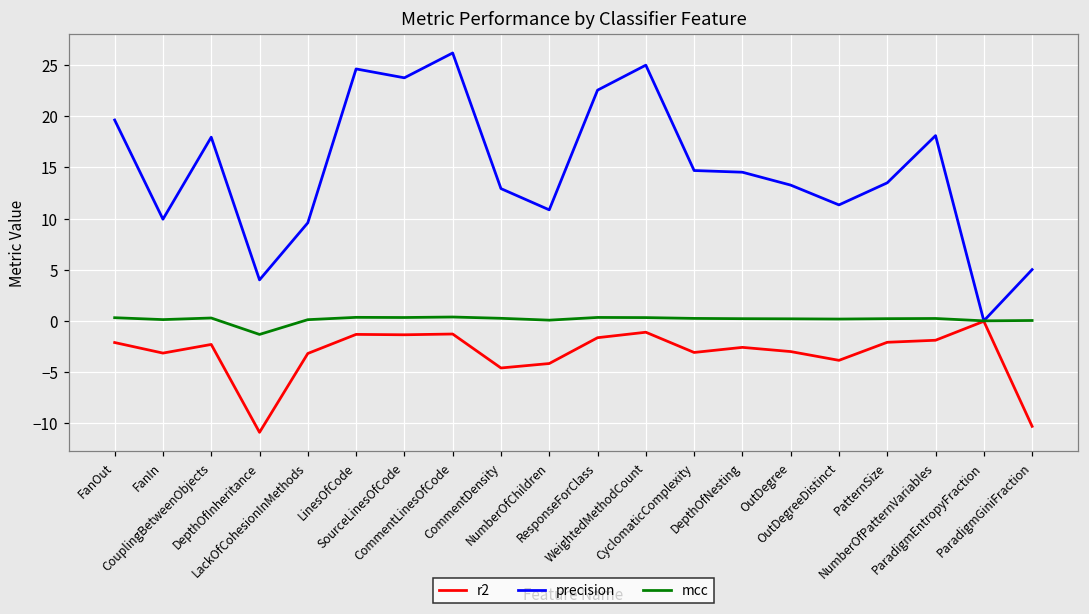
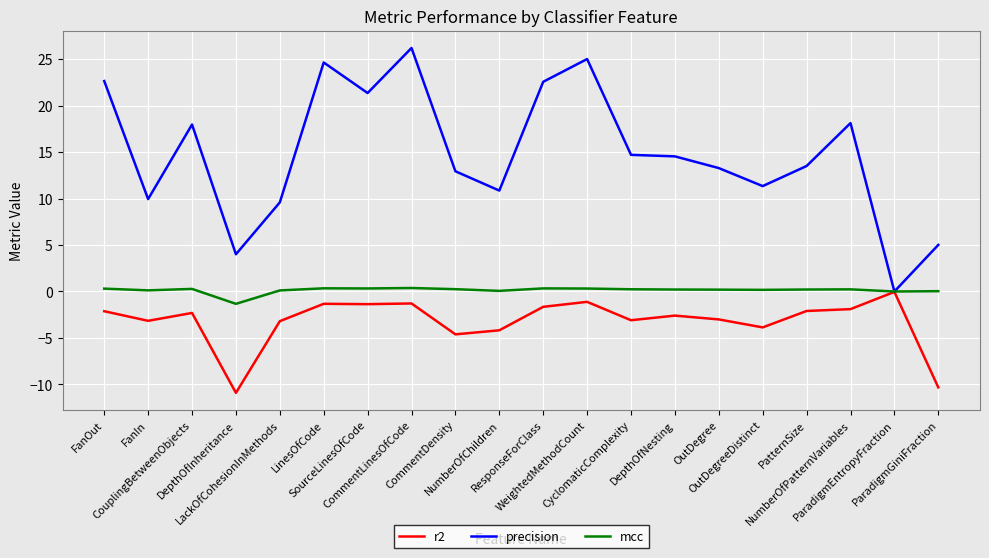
  {
    "r2": {
      "FanOut": -2,
      "FanIn": -3,
      "CouplingBetweenObjects": -2,
      "DepthOfInheritance": -11,
      "LackOfCohesionInMethods": -3,
      "LinesOfCode": -1,
      "SourceLinesOfCode": -1,
      "CommentLinesOfCode": -1,
      "CommentDensity": -5,
      "NumberOfChildren": -4,
      "ResponseForClass": -2,
      "WeightedMethodCount": -1,
      "CyclomaticComplexity": -3,
      "DepthOfNesting": -3,
      "OutDegree": -3,
      "OutDegreeDistinct": -4,
      "PatternSize": -2,
      "NumberOfPatternVariables": -2,
      "ParadigmGiniFraction": -10
    },
    "precision": {
-     "FanOut": 20,
+     "FanOut": 23,
      "FanIn": 10,
      "CouplingBetweenObjects": 18,
      "DepthOfInheritance": 4,
      "LackOfCohesionInMethods": 10,
      "LinesOfCode": 25,
-     "SourceLinesOfCode": 24,
+     "SourceLinesOfCode": 21,
      "CommentLinesOfCode": 26,
      "CommentDensity": 13,
      "NumberOfChildren": 11,
      "ResponseForClass": 23,
      "WeightedMethodCount": 25,
      "CyclomaticComplexity": 15,
      "DepthOfNesting": 15,
      "OutDegree": 13,
      "OutDegreeDistinct": 11,
      "PatternSize": 13,
      "NumberOfPatternVariables": 18,
      "ParadigmGiniFraction": 5
    },
    "mcc": {
      "FanOut": 0,
      "FanIn": 0,
      "CouplingBetweenObjects": 0,
      "DepthOfInheritance": -1,
      "LackOfCohesionInMethods": 0,
      "LinesOfCode": 0,
      "SourceLinesOfCode": 0,
      "CommentLinesOfCode": 0,
      "CommentDensity": 0,
      "NumberOfChildren": 0,
      "ResponseForClass": 0,
      "WeightedMethodCount": 0,
      "CyclomaticComplexity": 0,
      "DepthOfNesting": 0,
      "OutDegree": 0,
      "OutDegreeDistinct": 0,
      "PatternSize": 0,
      "NumberOfPatternVariables": 0,
      "ParadigmGiniFraction": 0
    }
  }
